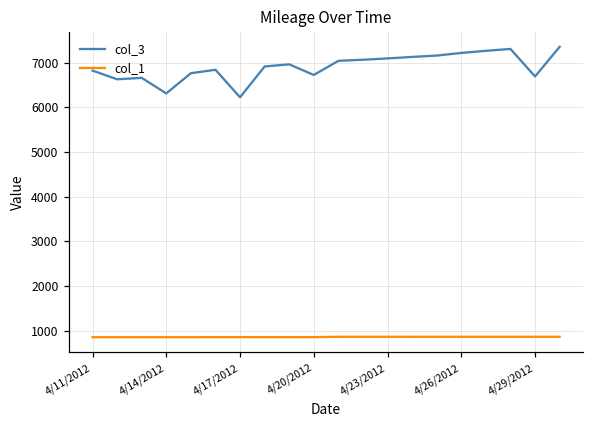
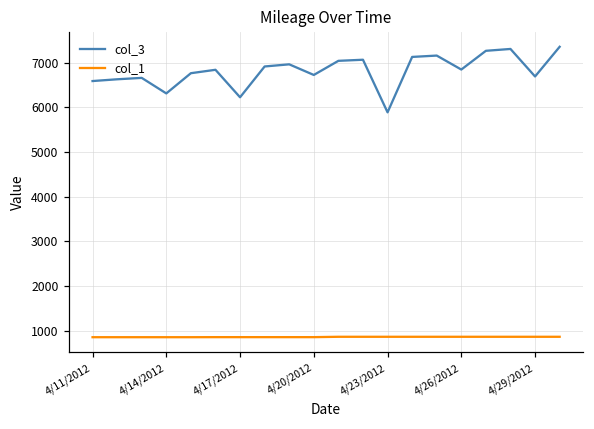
  {
    "col_3": {
-     "4/11/2012": 6800,
+     "4/11/2012": 6600,
      "4/14/2012": 6300,
      "4/17/2012": 6200,
      "4/20/2012": 6700,
-     "4/23/2012": 7100,
-     "4/26/2012": 7200,
+     "4/23/2012": 5900,
+     "4/26/2012": 6800,
      "4/29/2012": 6700
    },
    "col_1": {
      "4/11/2012": 900,
      "4/14/2012": 900,
      "4/17/2012": 900,
      "4/20/2012": 900,
      "4/23/2012": 900,
      "4/26/2012": 900,
      "4/29/2012": 900
    }
  }
